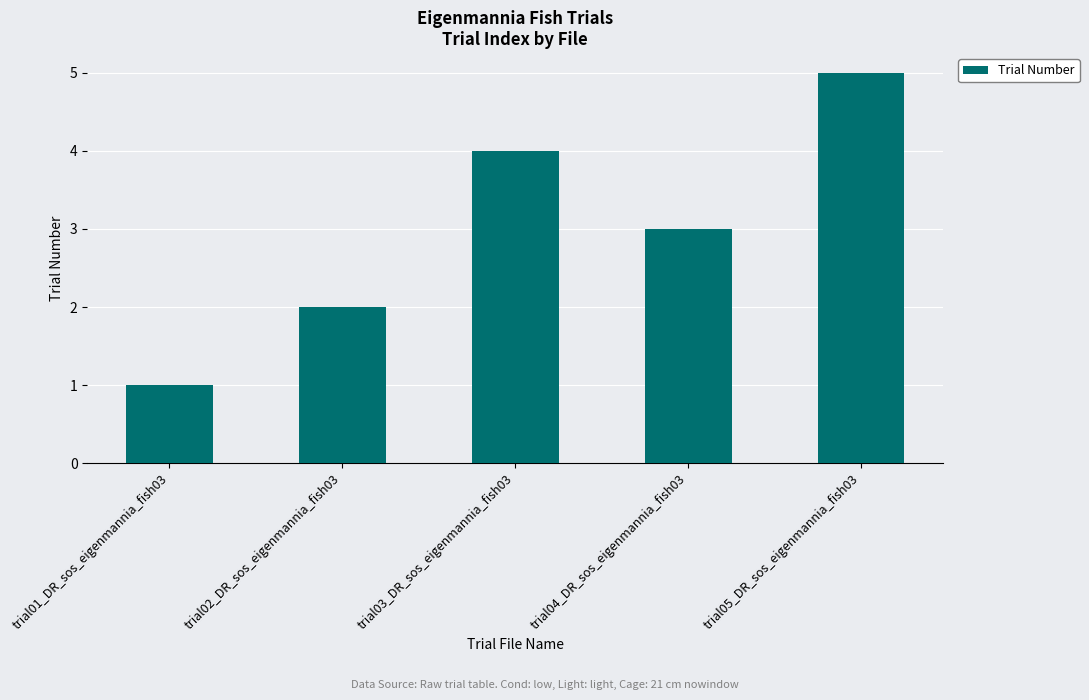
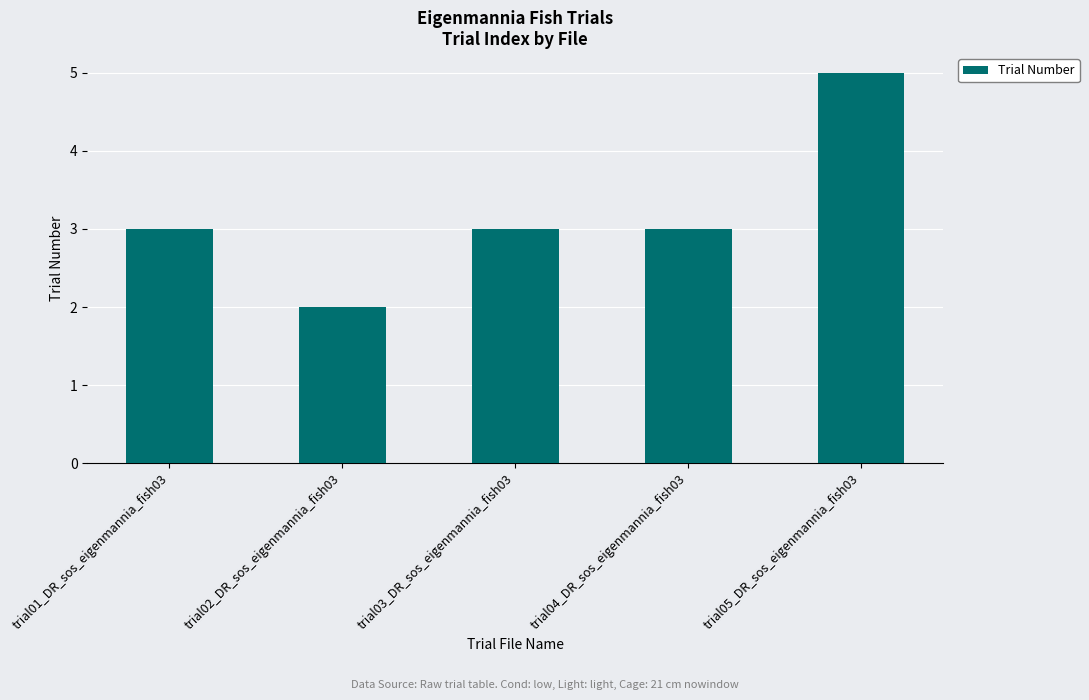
  {
-   "trial01_DR_sos_eigenmannia_fish03": 1,
+   "trial01_DR_sos_eigenmannia_fish03": 3,
    "trial02_DR_sos_eigenmannia_fish03": 2,
-   "trial03_DR_sos_eigenmannia_fish03": 4,
+   "trial03_DR_sos_eigenmannia_fish03": 3,
    "trial04_DR_sos_eigenmannia_fish03": 3,
    "trial05_DR_sos_eigenmannia_fish03": 5
  }
